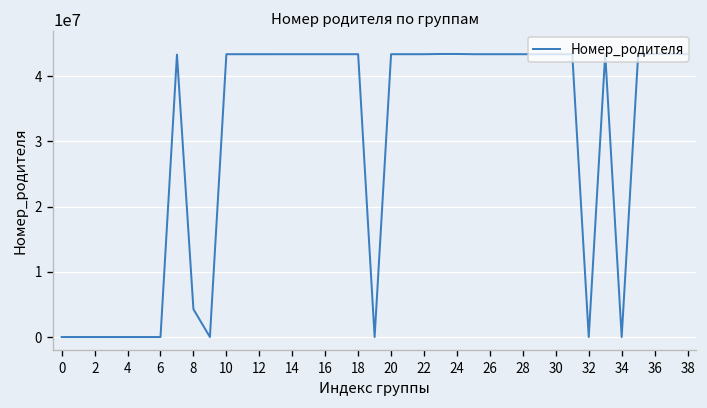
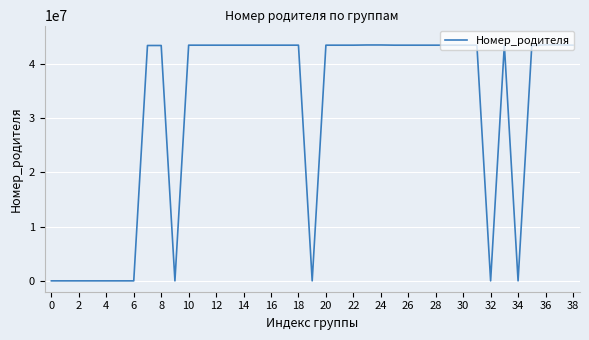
  {
    "0": 0,
    "2": 0,
    "4": 0,
    "6": 0,
-   "8": 4000000,
+   "8": 43000000,
    "10": 43000000,
    "12": 43000000,
    "14": 43000000,
    "16": 43000000,
    "18": 43000000,
    "20": 43000000,
    "22": 43000000,
    "24": 43000000,
    "26": 43000000,
    "28": 43000000,
    "32": 0,
    "34": 0
  }
